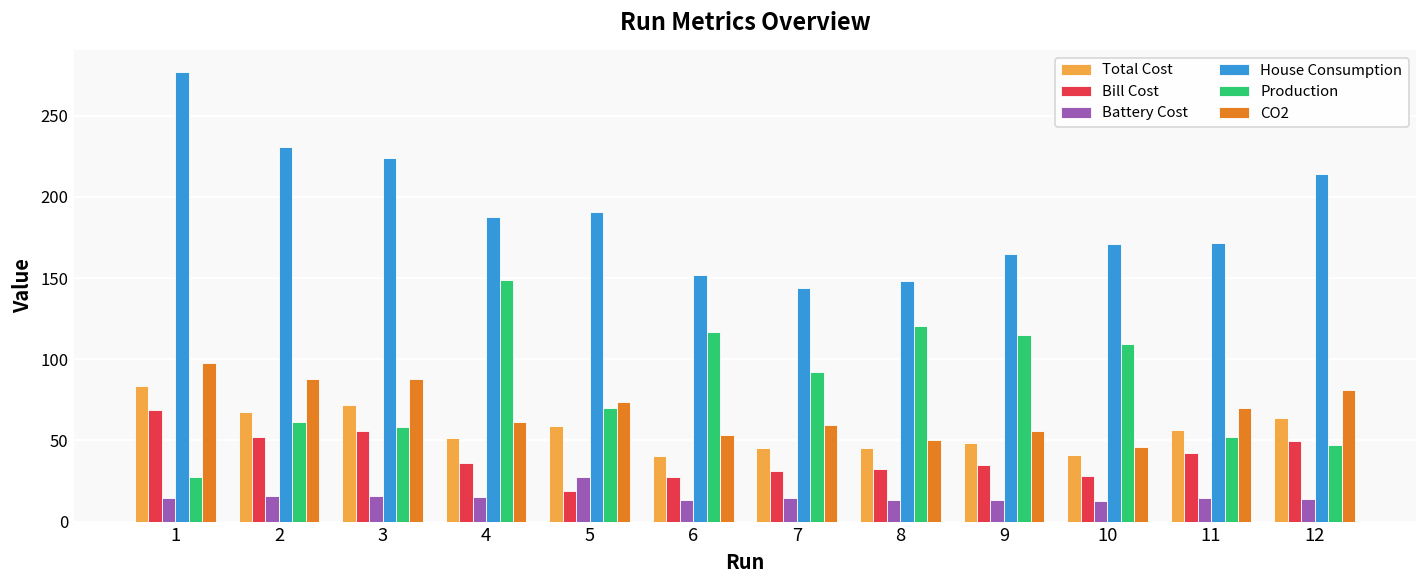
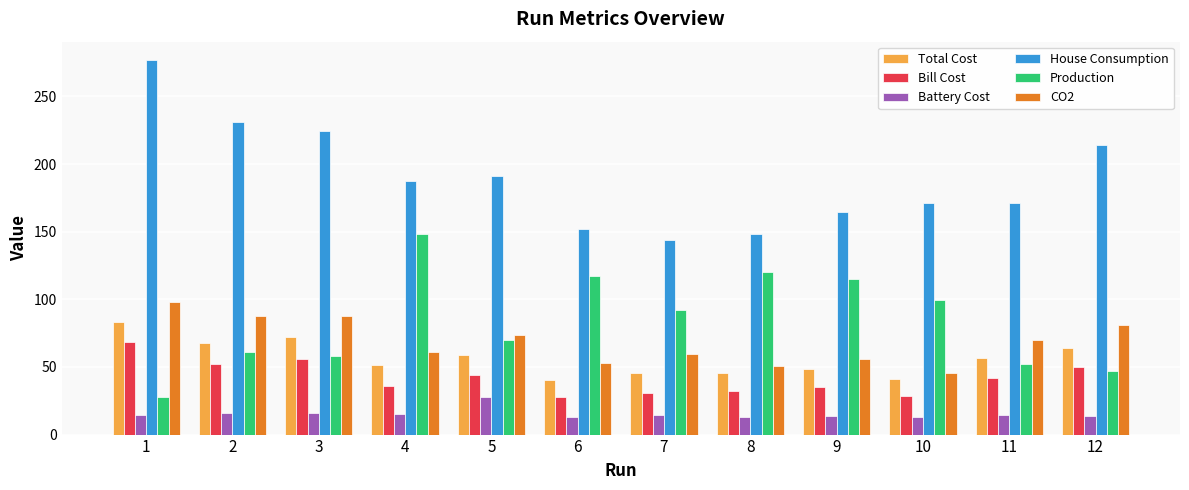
  {
    "Bill Cost": {
      "1": 69,
      "2": 52,
      "3": 56,
      "4": 36,
-     "5": 19,
+     "5": 44,
      "6": 27,
      "7": 31,
      "8": 33,
      "9": 35,
      "10": 28,
      "11": 42,
      "12": 50
    },
    "Battery Cost": {
      "1": 15,
      "2": 16,
      "3": 16,
      "4": 15,
      "5": 28,
      "6": 13,
      "7": 14,
      "8": 13,
      "9": 14,
      "10": 13,
      "11": 14,
      "12": 14
    },
    "House Consumption": {
      "1": 277,
      "2": 231,
      "3": 224,
      "4": 188,
      "5": 191,
      "6": 152,
      "7": 144,
      "8": 148,
      "9": 165,
      "10": 171,
      "11": 172,
      "12": 214
    },
    "Production": {
      "1": 28,
      "2": 61,
      "3": 58,
      "4": 149,
      "5": 70,
      "6": 117,
      "7": 92,
      "8": 120,
      "9": 115,
-     "10": 109,
+     "10": 100,
      "11": 52,
      "12": 47
    }
  }
